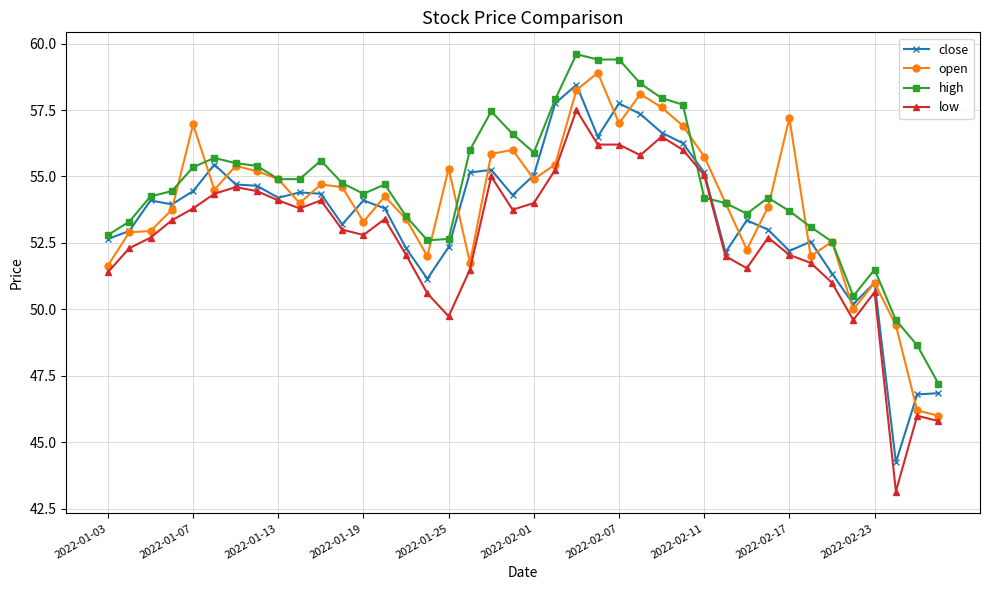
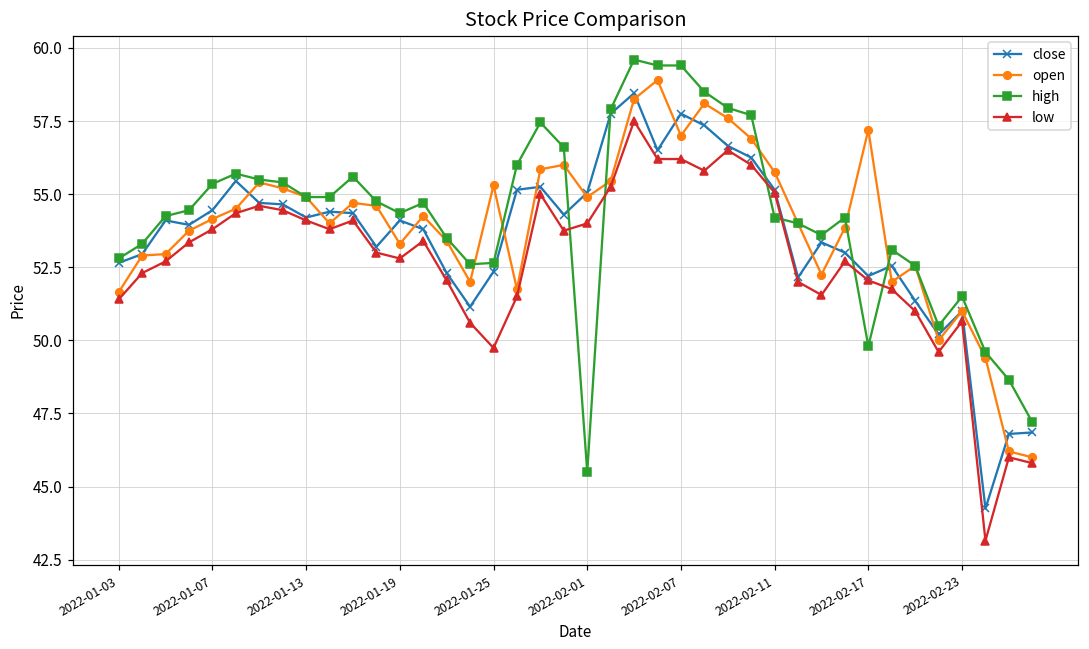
  {
    "close": {
      "2022-01-03": 52.7,
      "2022-01-07": 54.5,
      "2022-01-13": 54.2,
      "2022-01-19": 54.1,
      "2022-01-25": 52.4,
      "2022-02-01": 55.1,
      "2022-02-07": 57.8,
      "2022-02-11": 55.2,
      "2022-02-17": 52.2
    },
    "open": {
      "2022-01-03": 51.7,
-     "2022-01-07": 57.0,
+     "2022-01-07": 54.2,
      "2022-01-19": 53.3,
      "2022-01-25": 55.3,
      "2022-02-01": 54.9,
      "2022-02-07": 57.0,
      "2022-02-11": 55.8,
      "2022-02-17": 57.2
    },
    "high": {
      "2022-01-03": 52.8,
      "2022-01-07": 55.4,
      "2022-01-19": 54.4,
      "2022-01-25": 52.7,
-     "2022-02-01": 55.9,
+     "2022-02-01": 45.5,
      "2022-02-07": 59.4,
      "2022-02-11": 54.2,
-     "2022-02-17": 53.7,
+     "2022-02-17": 49.8,
      "2022-02-23": 51.5
    },
    "low": {
      "2022-01-03": 51.4,
      "2022-01-07": 53.8,
      "2022-01-13": 54.1,
      "2022-01-19": 52.8,
      "2022-01-25": 49.7,
      "2022-02-01": 54.0,
      "2022-02-07": 56.2,
      "2022-02-11": 55.1,
      "2022-02-17": 52.1,
      "2022-02-23": 50.7
    }
  }
